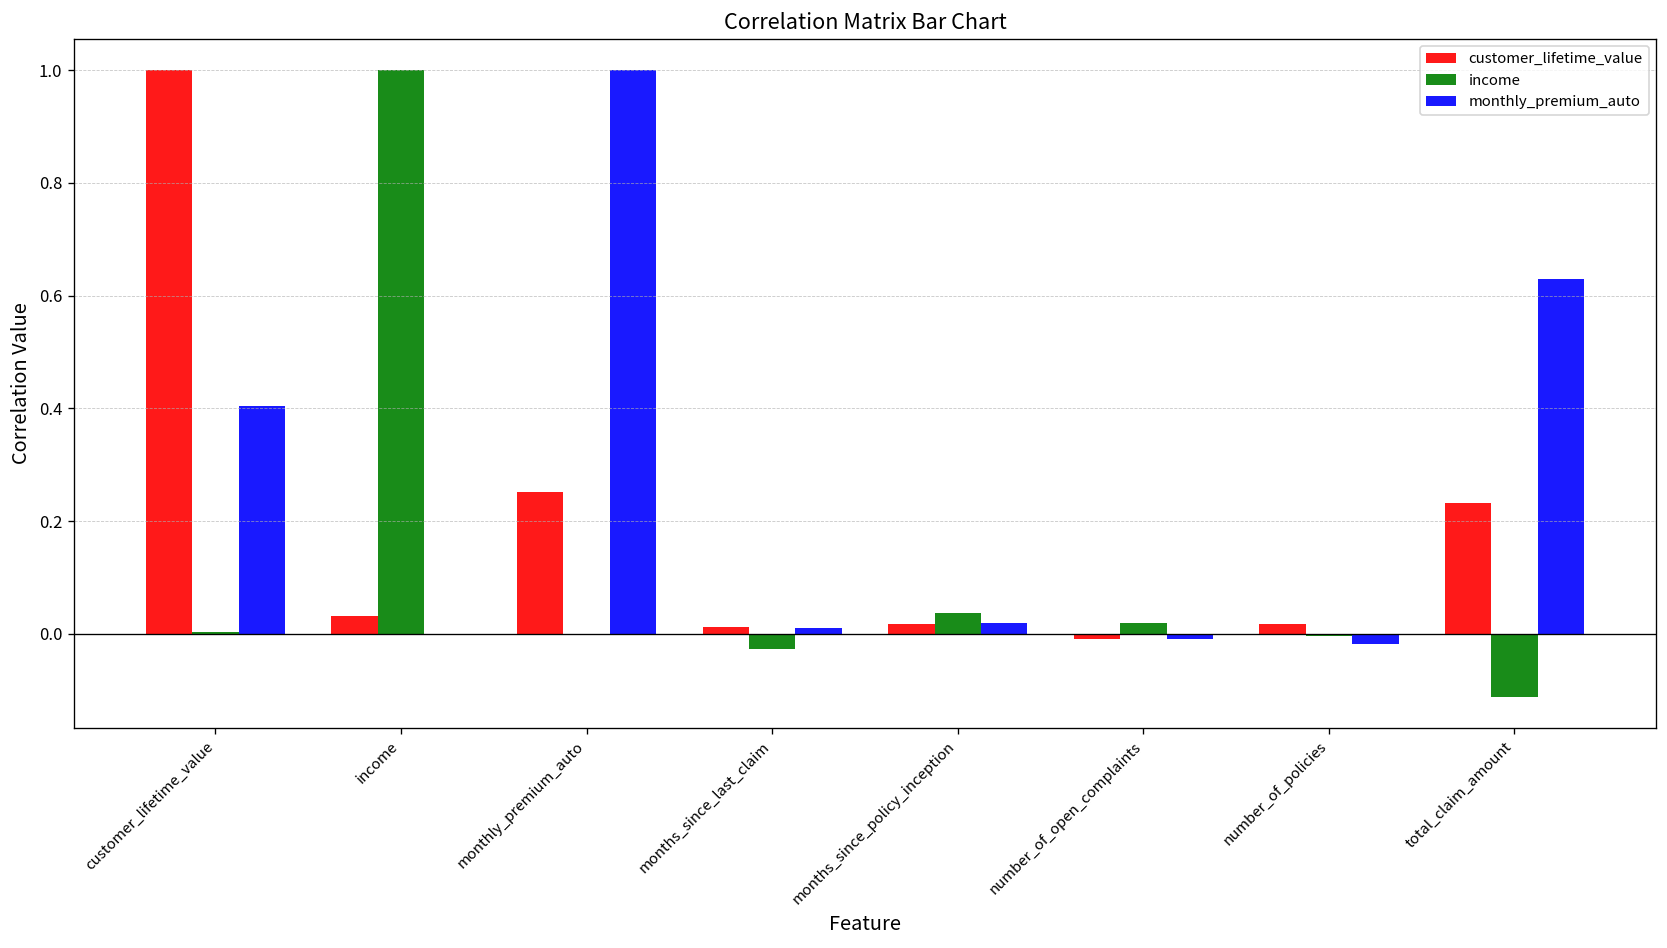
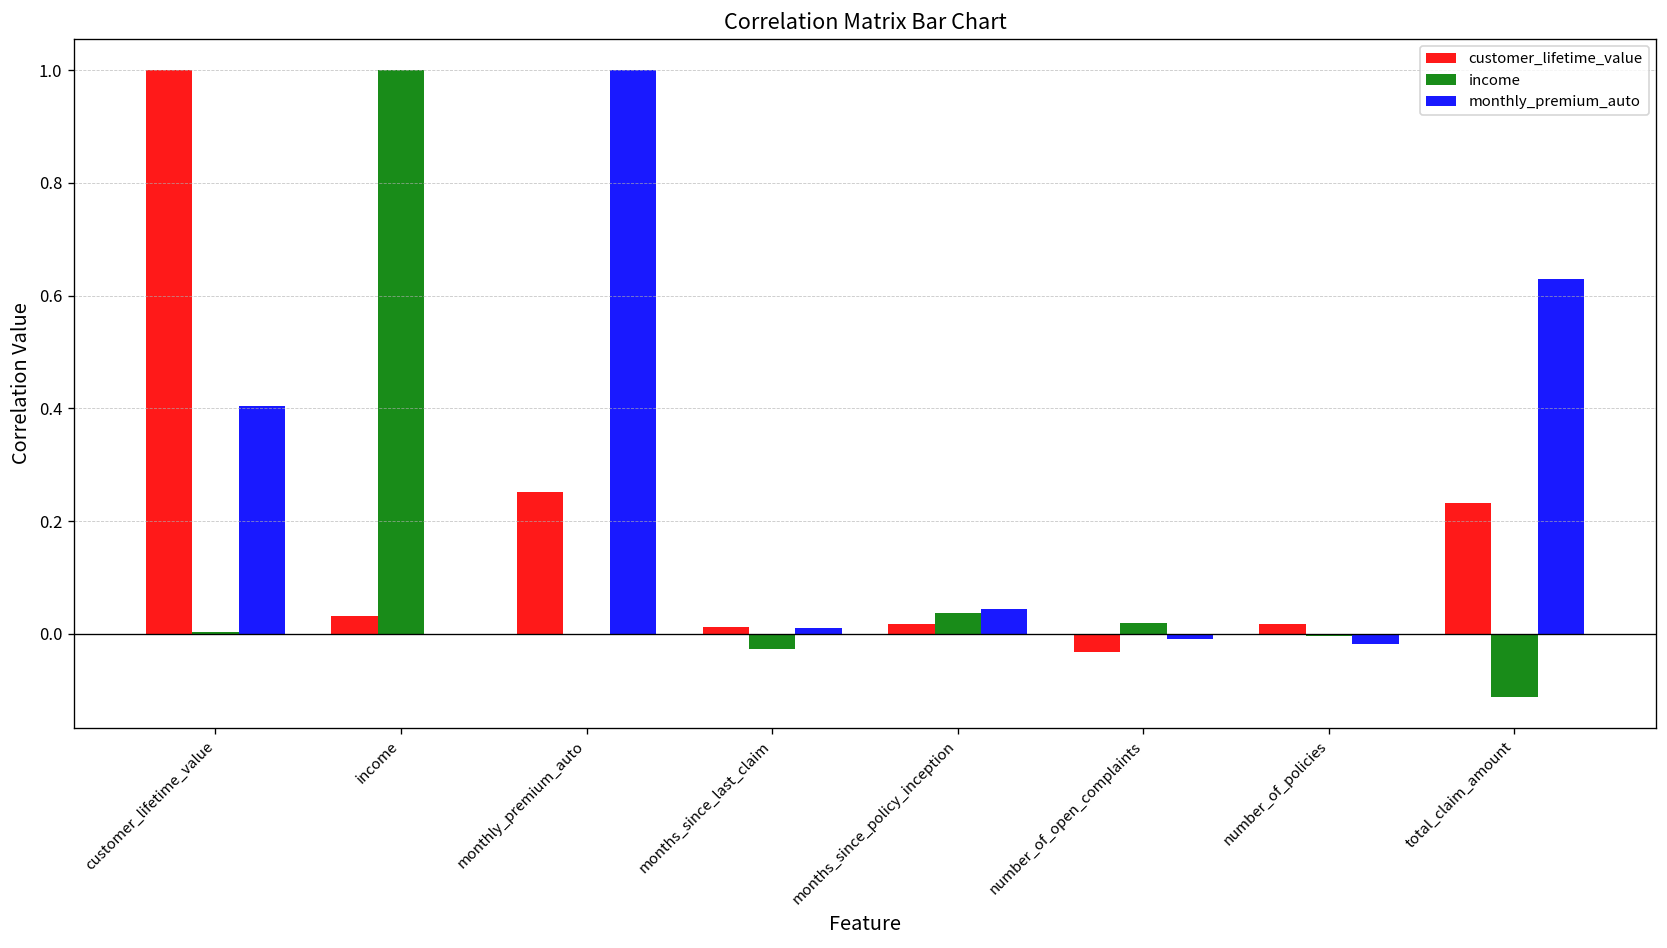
  {
    "customer_lifetime_value": {
      "customer_lifetime_value": 1.00,
      "income": 0.03,
      "monthly_premium_auto": 0.25,
      "months_since_last_claim": 0.01,
      "months_since_policy_inception": 0.02,
-     "number_of_open_complaints": -0.01,
+     "number_of_open_complaints": -0.03,
      "number_of_policies": 0.02,
      "total_claim_amount": 0.23
    },
    "income": {
      "income": 1.00,
      "months_since_last_claim": -0.03,
      "months_since_policy_inception": 0.04,
      "number_of_open_complaints": 0.02,
      "total_claim_amount": -0.11
    },
    "monthly_premium_auto": {
      "customer_lifetime_value": 0.40,
      "monthly_premium_auto": 1.00,
      "months_since_last_claim": 0.01,
-     "months_since_policy_inception": 0.02,
+     "months_since_policy_inception": 0.04,
      "number_of_open_complaints": -0.01,
      "number_of_policies": -0.02,
      "total_claim_amount": 0.63
    }
  }
